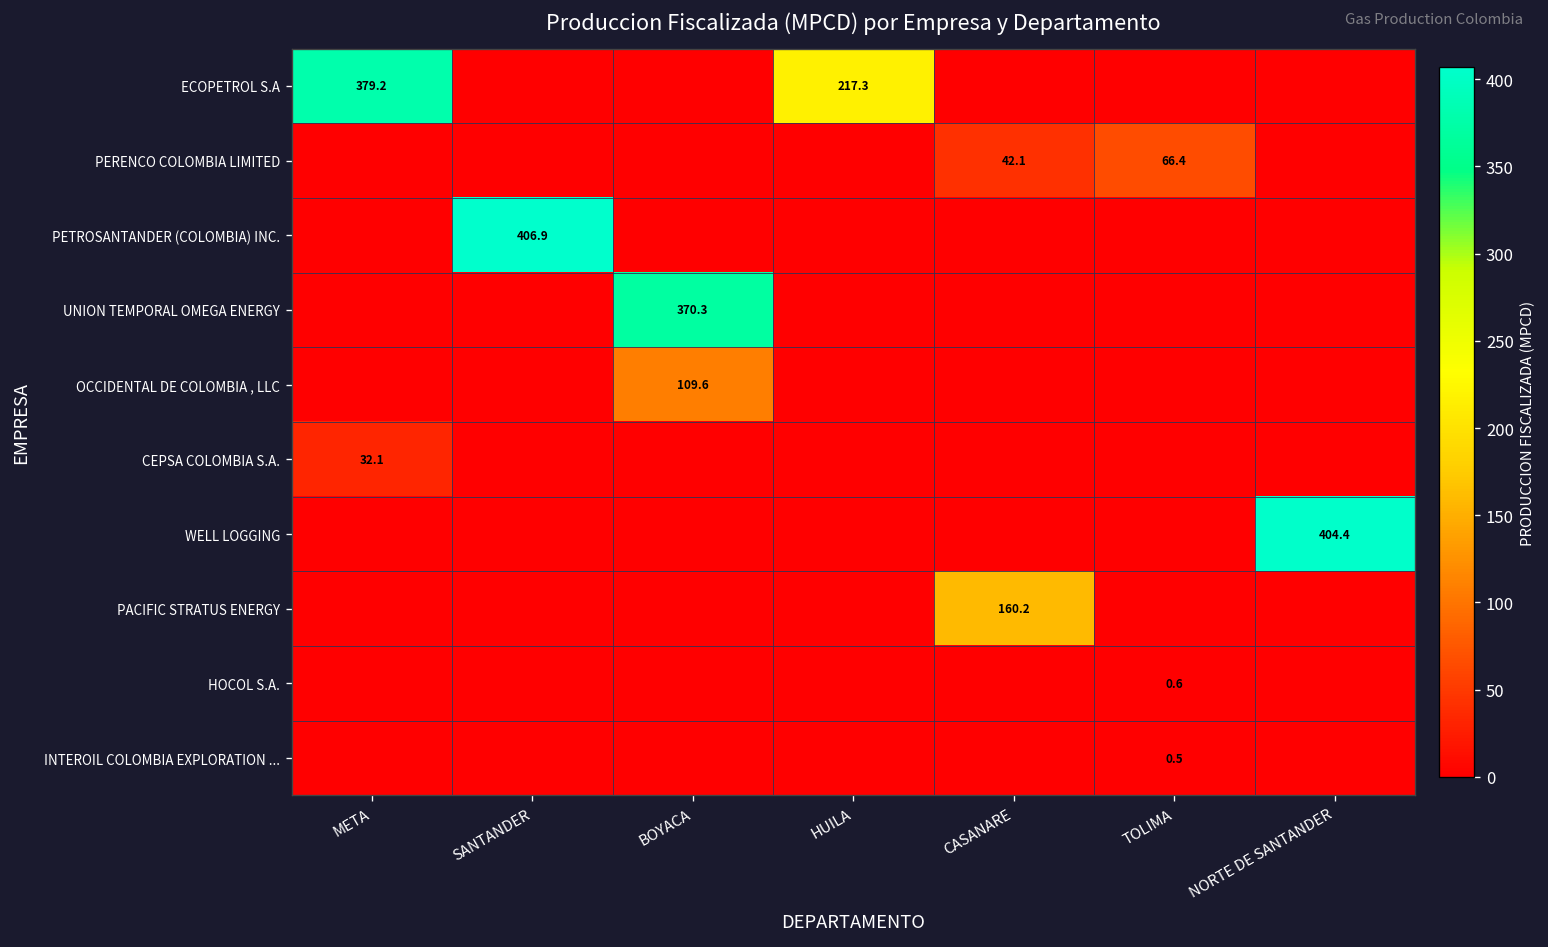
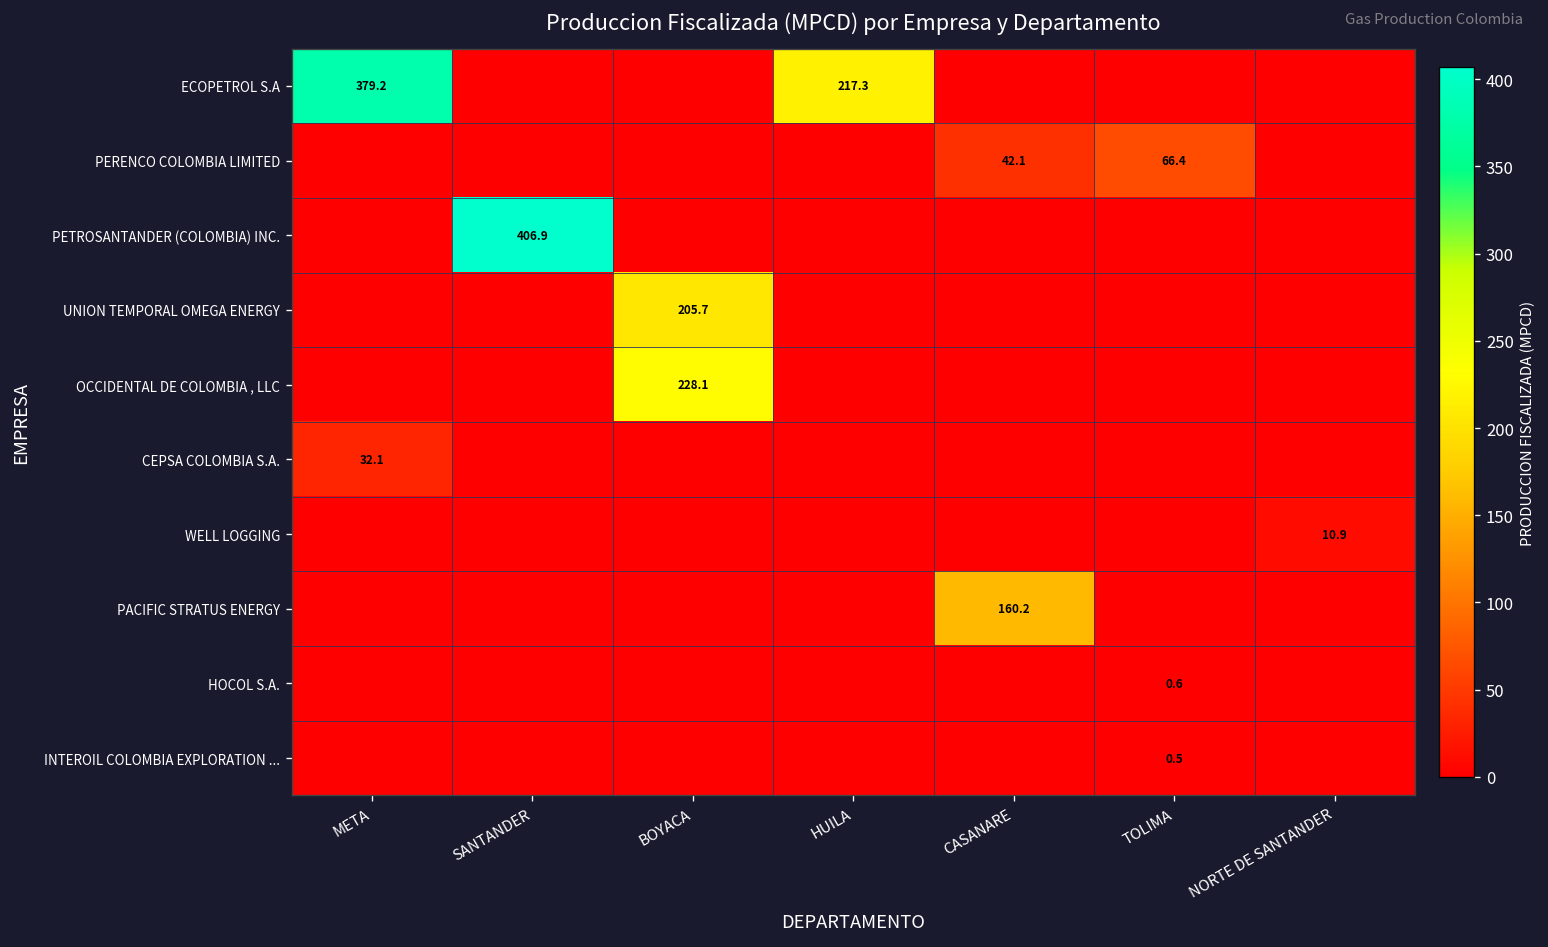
  {
    "ECOPETROL S.A": {
      "META": 379.2,
      "HUILA": 217.3
    },
    "PERENCO COLOMBIA LIMITED": {
      "CASANARE": 42.1,
      "TOLIMA": 66.4
    },
    "PETROSANTANDER (COLOMBIA) INC.": {
      "SANTANDER": 406.9
    },
    "UNION TEMPORAL OMEGA ENERGY": {
-     "BOYACA": 370.3
+     "BOYACA": 205.7
    },
    "OCCIDENTAL DE COLOMBIA , LLC": {
-     "BOYACA": 109.6
+     "BOYACA": 228.1
    },
    "CEPSA COLOMBIA S.A.": {
      "META": 32.1
    },
    "WELL LOGGING": {
-     "NORTE DE SANTANDER": 404.4
+     "NORTE DE SANTANDER": 10.9
    },
    "PACIFIC STRATUS ENERGY": {
      "CASANARE": 160.2
    },
    "HOCOL S.A.": {
      "TOLIMA": 0.6
    },
    "INTEROIL COLOMBIA EXPLORATION ...": {
      "TOLIMA": 0.5
    }
  }
